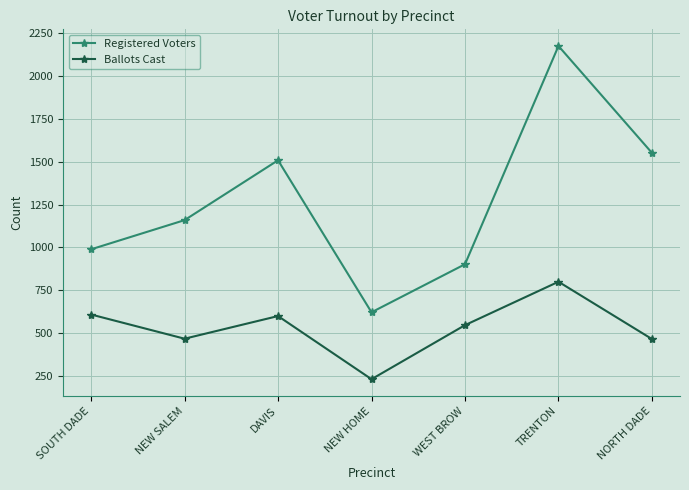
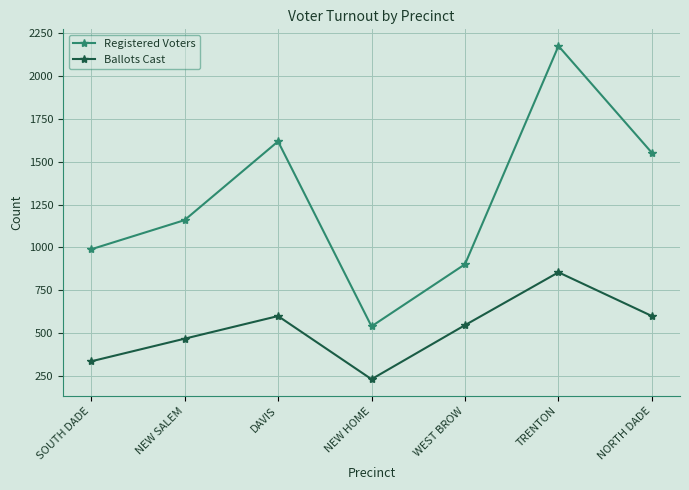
  {
    "Registered Voters": {
      "SOUTH DADE": 990,
      "NEW SALEM": 1160,
-     "DAVIS": 1510,
-     "NEW HOME": 620,
+     "DAVIS": 1620,
+     "NEW HOME": 540,
      "WEST BROW": 900,
      "TRENTON": 2170,
      "NORTH DADE": 1550
    },
    "Ballots Cast": {
-     "SOUTH DADE": 610,
+     "SOUTH DADE": 340,
      "NEW SALEM": 470,
      "DAVIS": 600,
      "NEW HOME": 230,
      "WEST BROW": 550,
-     "TRENTON": 800,
-     "NORTH DADE": 470
+     "TRENTON": 860,
+     "NORTH DADE": 600
    }
  }
